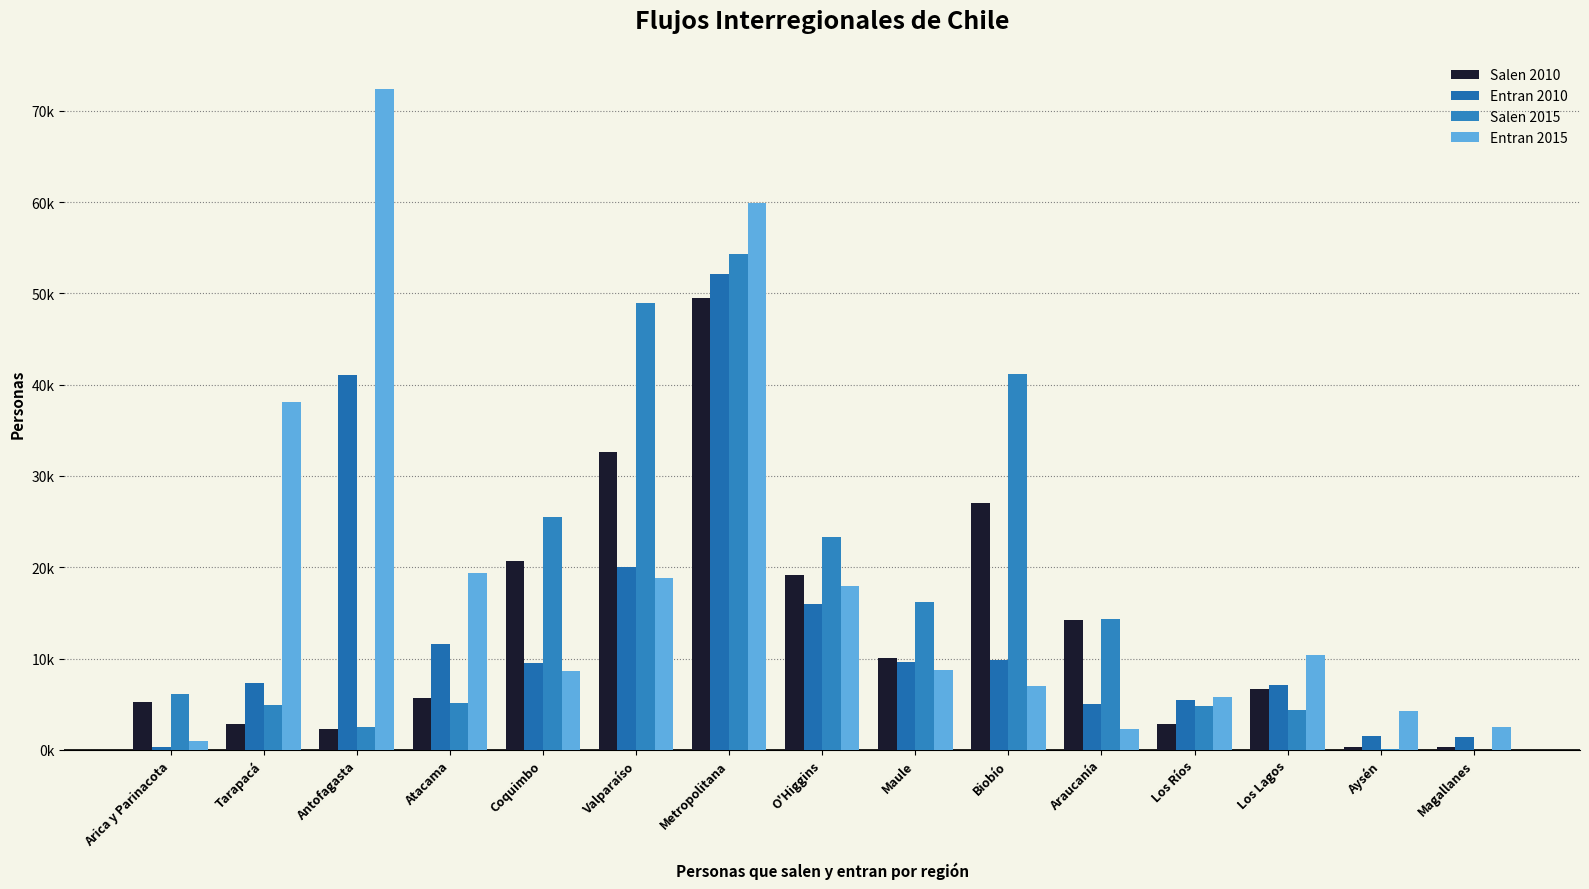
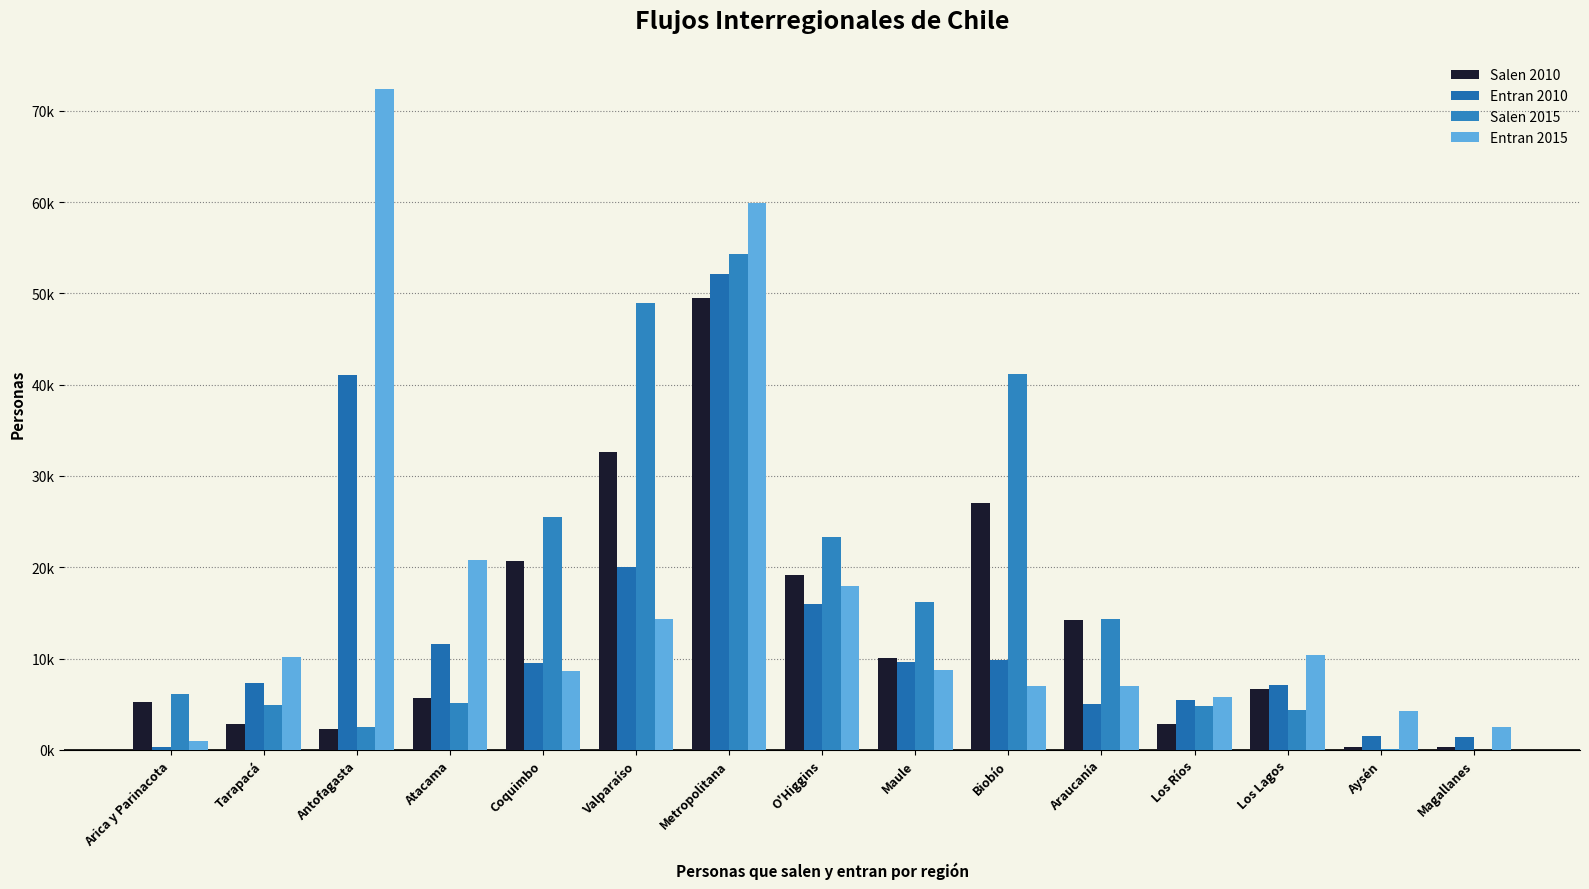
  {
    "Salen 2010": {
      "Arica y Parinacota": 5000,
      "Tarapacá": 3000,
      "Antofagasta": 2000,
      "Atacama": 6000,
      "Coquimbo": 21000,
      "Valparaíso": 33000,
      "Metropolitana": 50000,
      "O'Higgins": 19000,
      "Maule": 10000,
      "Biobío": 27000,
      "Araucanía": 14000,
      "Los Ríos": 3000,
      "Los Lagos": 7000,
      "Aysén": 0,
      "Magallanes": 0
    },
    "Entran 2015": {
      "Arica y Parinacota": 1000,
-     "Tarapacá": 38000,
+     "Tarapacá": 10000,
      "Antofagasta": 72000,
-     "Atacama": 19000,
+     "Atacama": 21000,
      "Coquimbo": 9000,
-     "Valparaíso": 19000,
+     "Valparaíso": 14000,
      "Metropolitana": 60000,
      "O'Higgins": 18000,
      "Maule": 9000,
      "Biobío": 7000,
-     "Araucanía": 2000,
+     "Araucanía": 7000,
      "Los Ríos": 6000,
      "Los Lagos": 10000,
      "Aysén": 4000,
      "Magallanes": 2000
    }
  }
